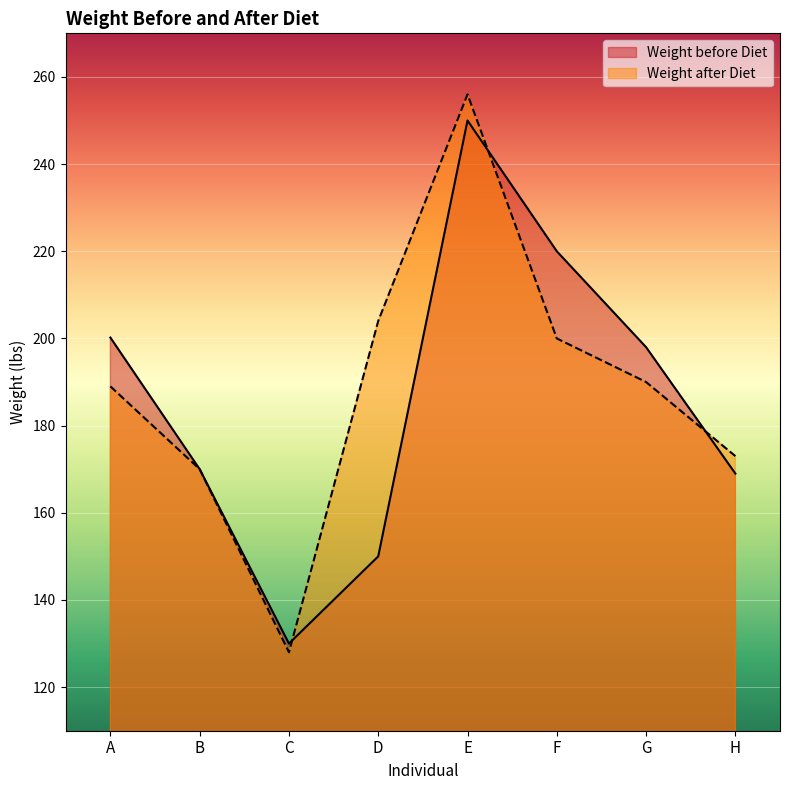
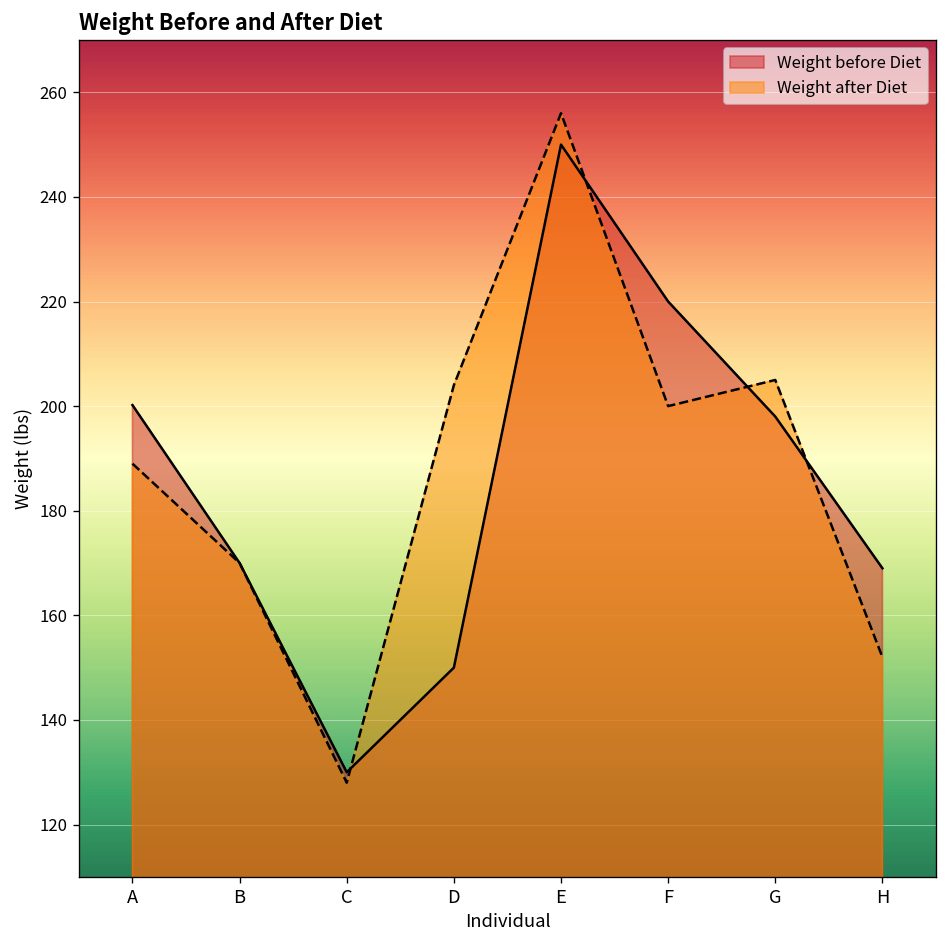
  {
    "Weight before Diet": {
      "A": 200,
      "C": 130,
      "D": 150,
      "E": 250,
      "F": 220,
      "G": 198,
      "H": 169
    },
    "Weight after Diet": {
      "A": 189,
      "C": 128,
      "D": 204,
      "E": 256,
      "F": 200,
-     "G": 190,
-     "H": 173
+     "G": 205,
+     "H": 152
    }
  }
